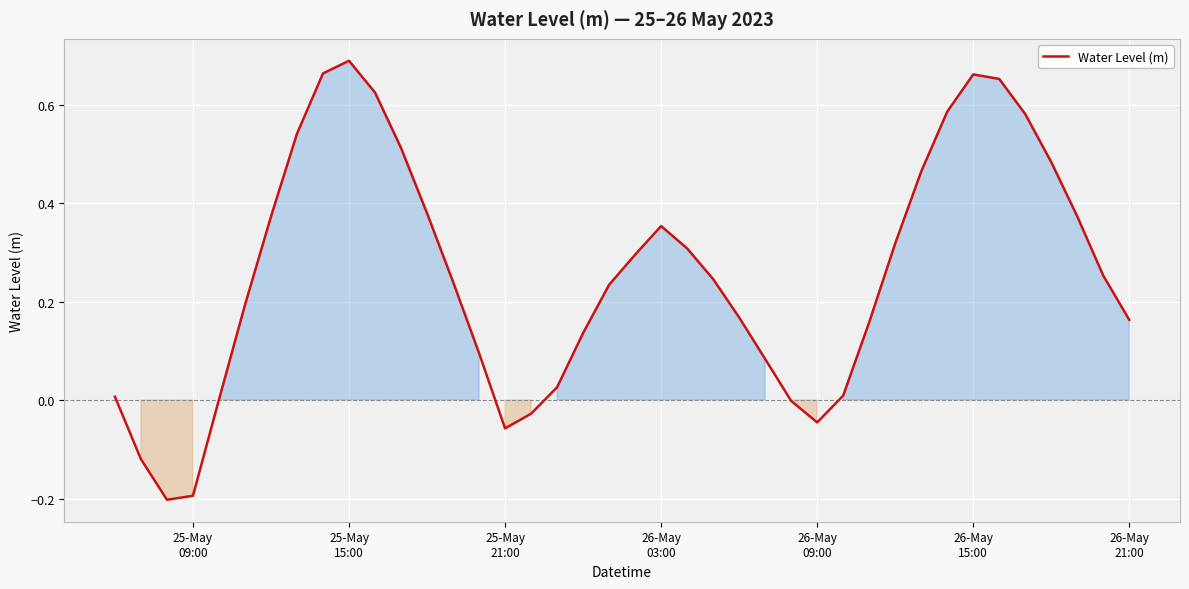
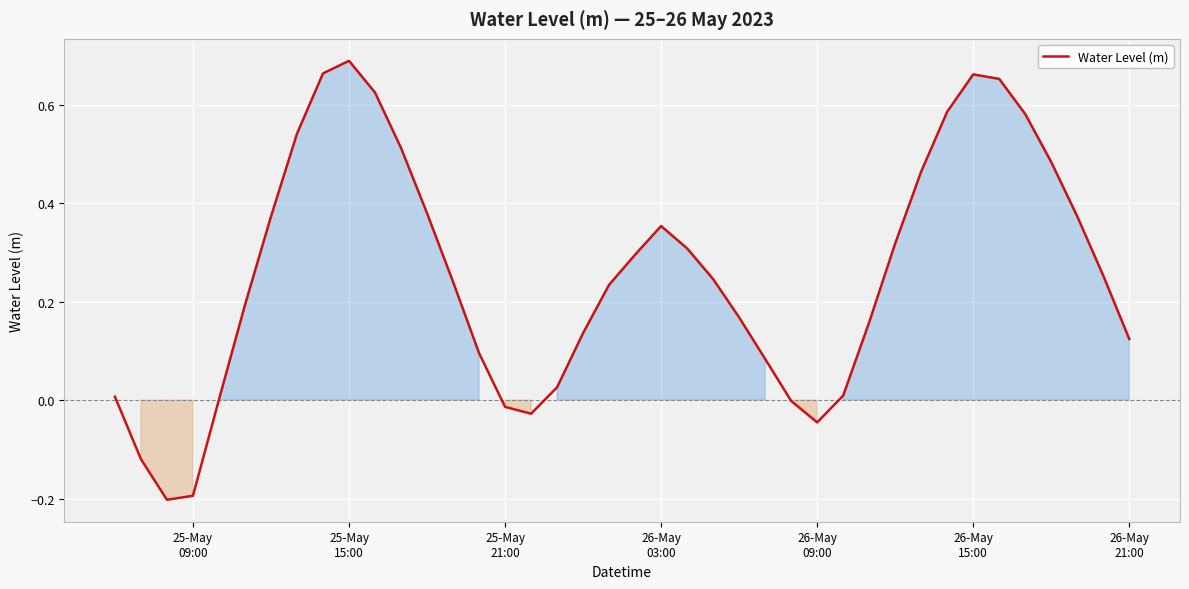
  {
    "25-May 09:00": -0.19,
    "25-May 15:00": 0.69,
-   "25-May 21:00": -0.06,
+   "25-May 21:00": -0.01,
    "26-May 03:00": 0.35,
    "26-May 09:00": -0.05,
    "26-May 15:00": 0.66,
-   "26-May 21:00": 0.16
+   "26-May 21:00": 0.12
  }
